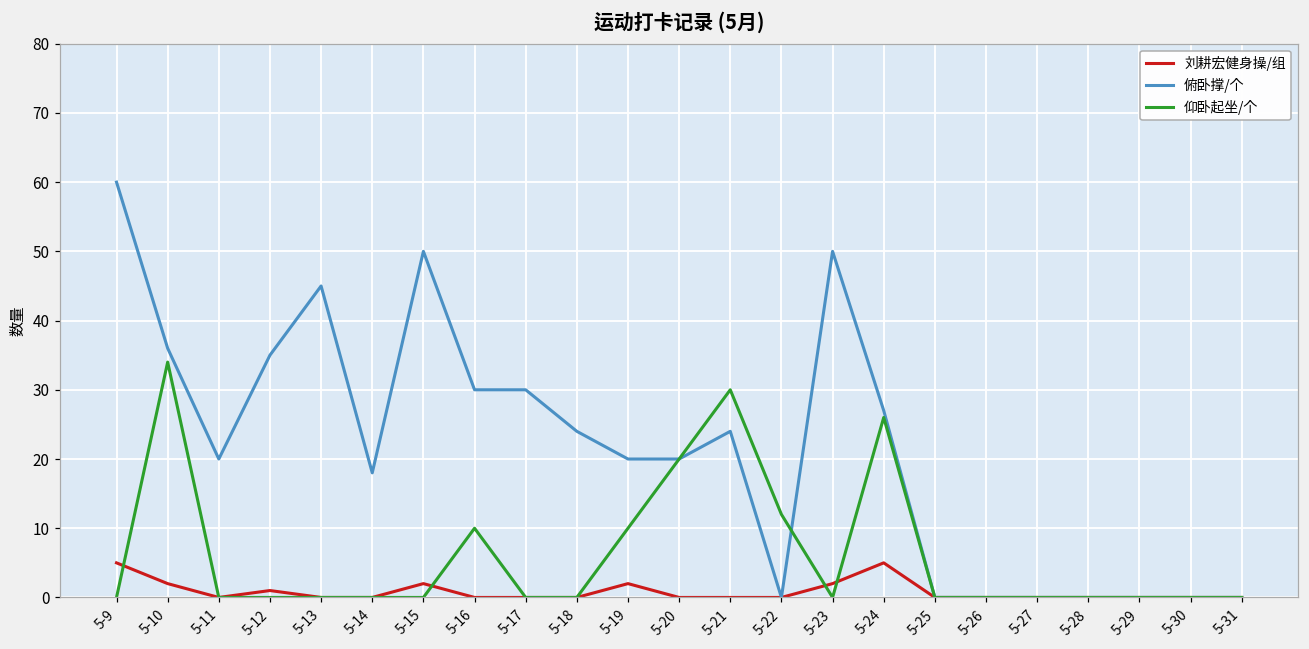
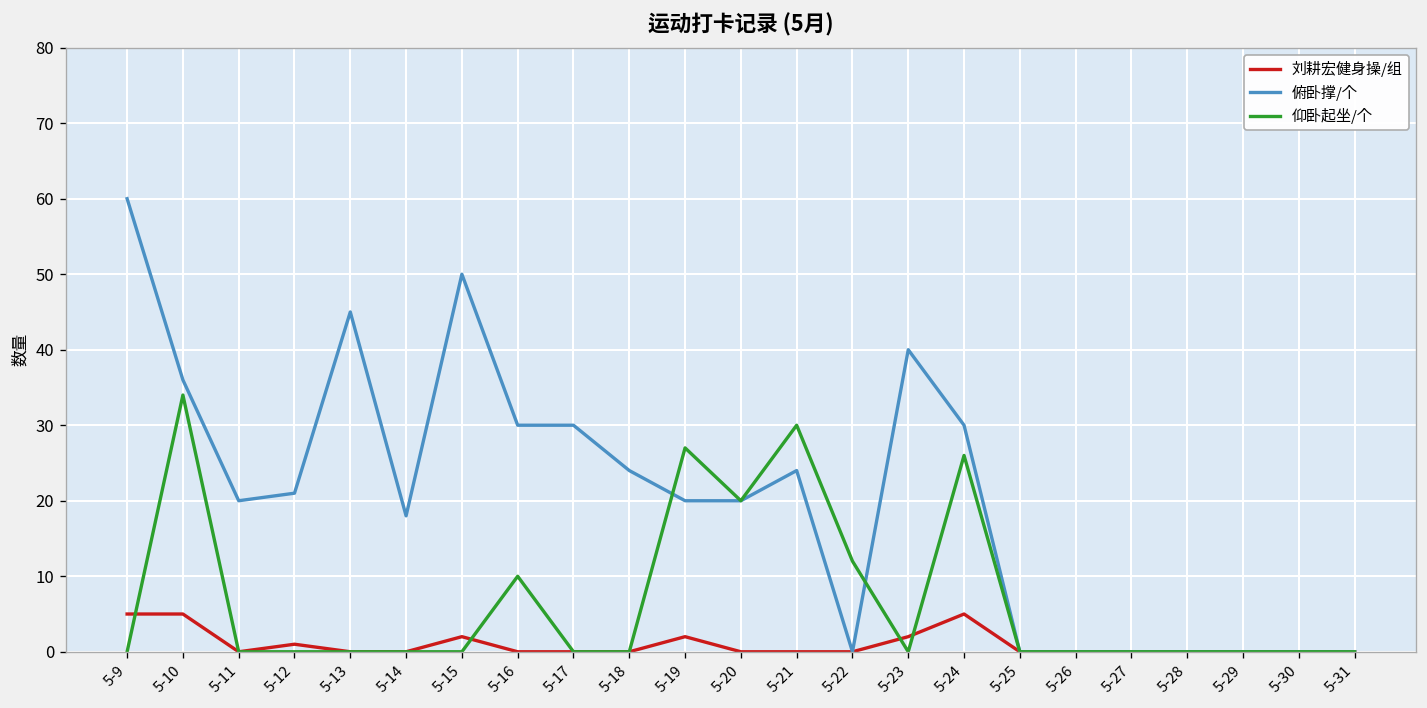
  {
    "刘耕宏健身操/组": {
      "5-9": 5,
-     "5-10": 2,
+     "5-10": 5,
      "5-12": 1,
      "5-15": 2,
      "5-16": 0,
      "5-19": 2,
      "5-20": 0,
      "5-21": 0,
      "5-23": 2,
      "5-24": 5
    },
    "俯卧撑/个": {
      "5-9": 60,
      "5-10": 36,
      "5-11": 20,
-     "5-12": 35,
+     "5-12": 21,
      "5-13": 45,
      "5-14": 18,
      "5-15": 50,
      "5-16": 30,
      "5-17": 30,
      "5-18": 24,
      "5-19": 20,
      "5-21": 24,
-     "5-23": 50,
-     "5-24": 27
+     "5-23": 40,
+     "5-24": 30
    },
    "仰卧起坐/个": {
      "5-9": 0,
      "5-10": 34,
      "5-12": 0,
      "5-15": 0,
      "5-16": 10,
-     "5-19": 10,
+     "5-19": 27,
      "5-21": 30,
      "5-22": 12,
      "5-23": 0,
      "5-24": 26
    }
  }
